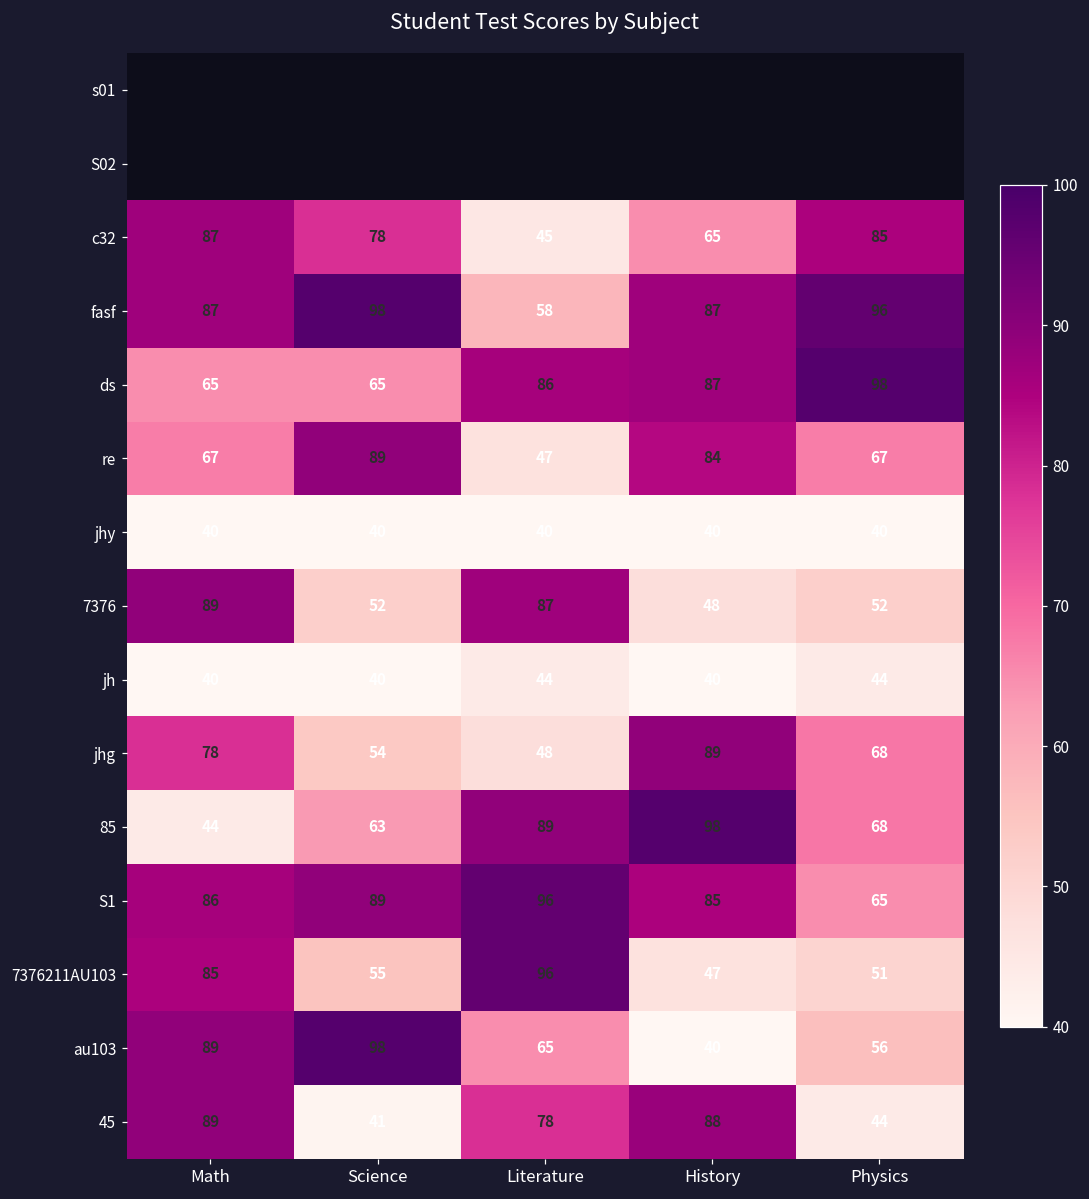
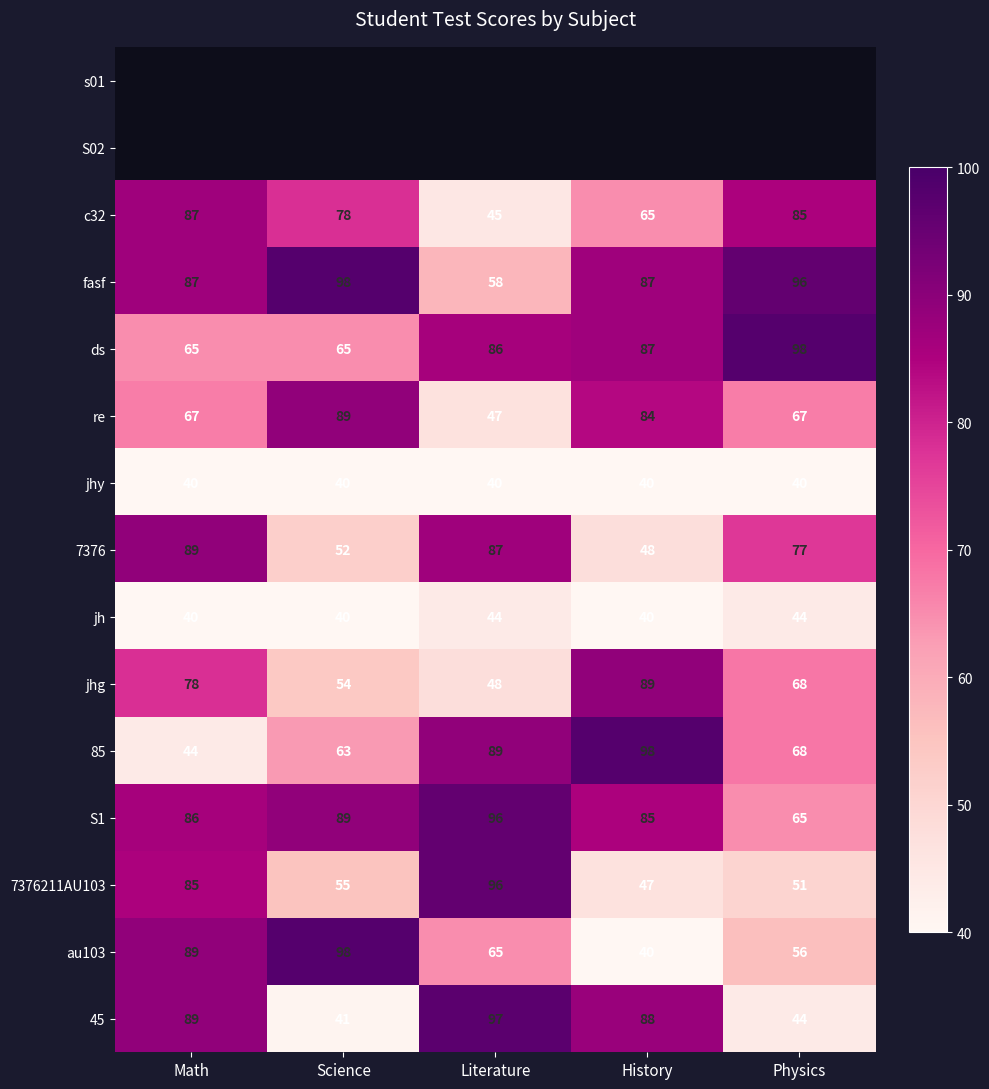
  {
    "c32": {
      "Math": 87,
      "Science": 78,
      "History": 65,
      "Physics": 85
    },
    "fasf": {
      "Math": 87,
      "Science": 98,
      "Literature": 58,
      "History": 87,
      "Physics": 96
    },
    "ds": {
      "Math": 65,
      "Science": 65,
      "Literature": 86,
      "History": 87,
      "Physics": 98
    },
    "re": {
      "Math": 67,
      "Science": 89,
      "History": 84,
      "Physics": 67
    },
    "7376": {
      "Math": 89,
      "Science": 52,
      "Literature": 87,
-     "Physics": 52
+     "Physics": 77
    },
    "jhg": {
      "Math": 78,
      "Science": 54,
      "History": 89,
      "Physics": 68
    },
    "85": {
      "Science": 63,
      "Literature": 89,
      "History": 98,
      "Physics": 68
    },
    "S1": {
      "Math": 86,
      "Science": 89,
      "Literature": 96,
      "History": 85,
      "Physics": 65
    },
    "7376211AU103": {
      "Math": 85,
      "Science": 55,
      "Literature": 96
    },
    "au103": {
      "Math": 89,
      "Science": 98,
      "Literature": 65,
      "Physics": 56
    },
    "45": {
      "Math": 89,
-     "Literature": 78,
+     "Literature": 97,
      "History": 88
    }
  }
